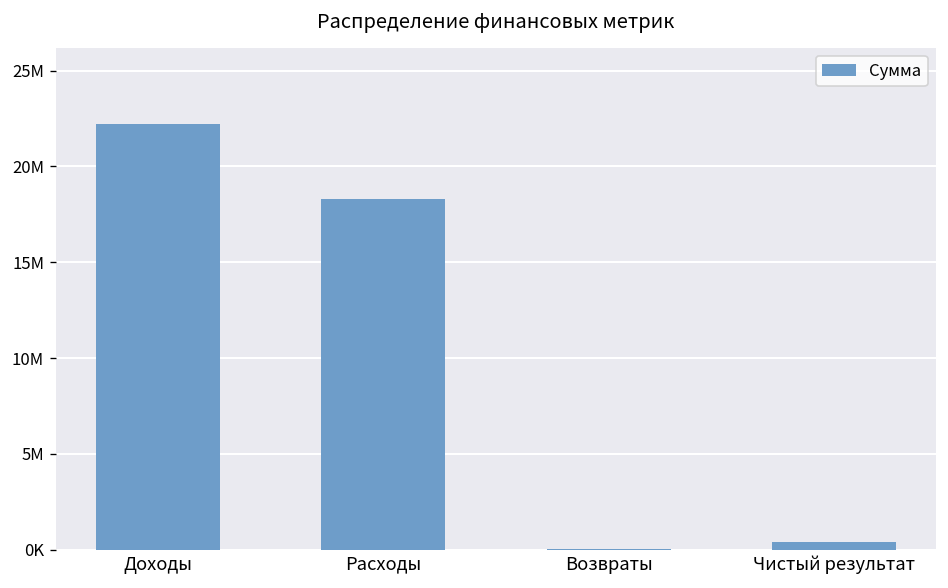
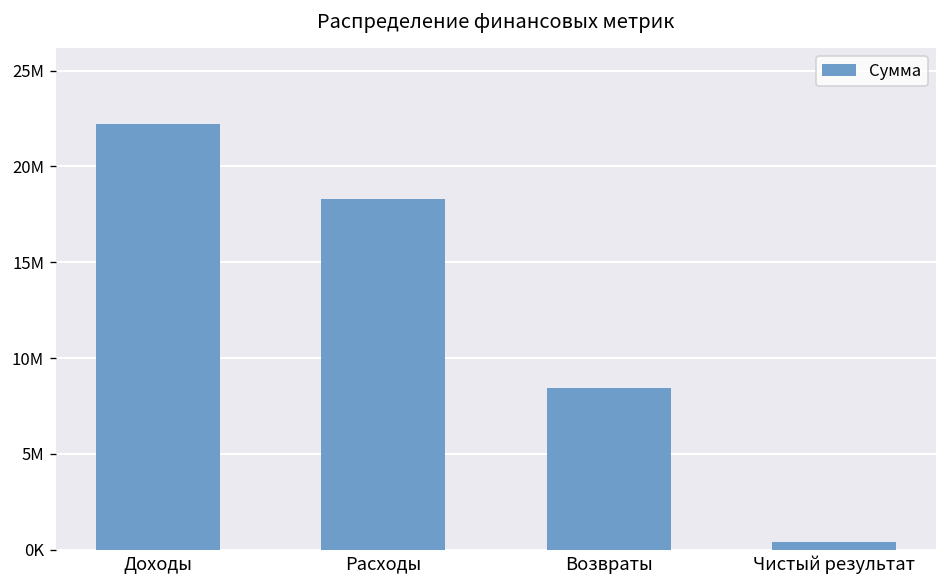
  {
    "Доходы": 22200000,
    "Расходы": 18300000,
-   "Возвраты": 100000,
+   "Возвраты": 8500000,
    "Чистый результат": 400000
  }
